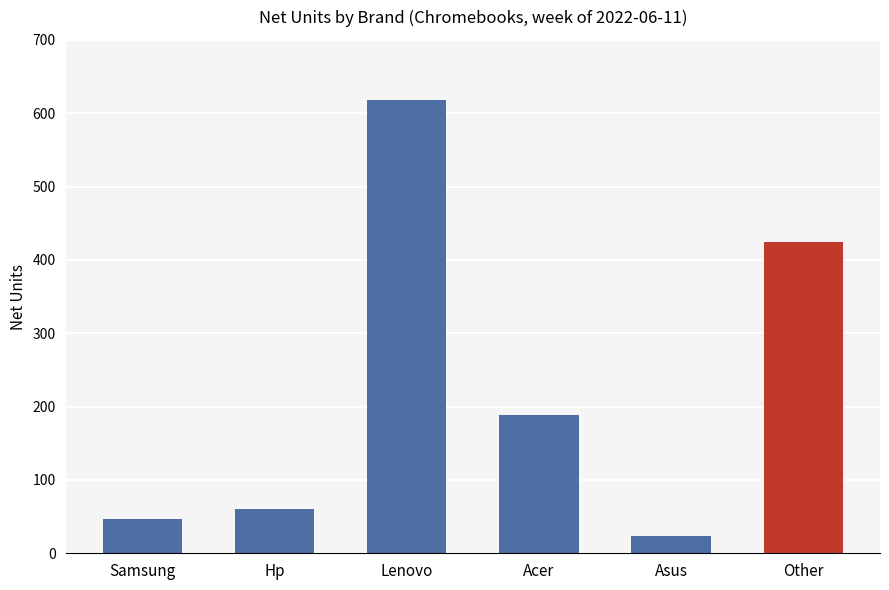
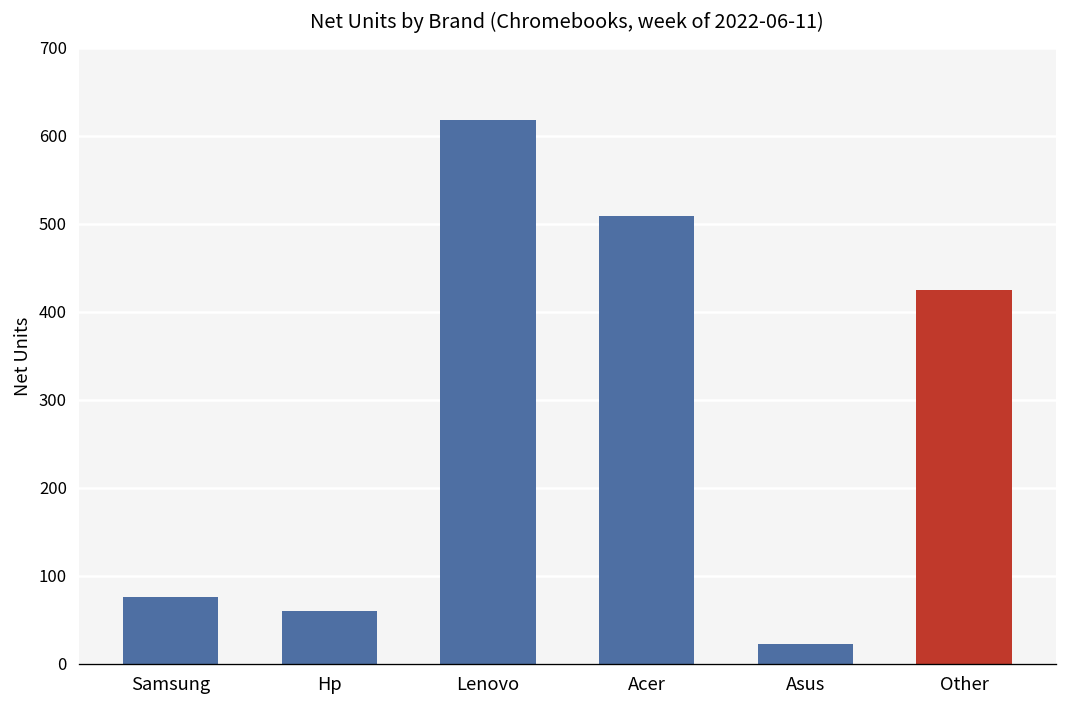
  {
-   "Samsung": 50,
+   "Samsung": 80,
    "Hp": 60,
    "Lenovo": 620,
-   "Acer": 190,
+   "Acer": 510,
    "Asus": 20,
    "Other": 430
  }
